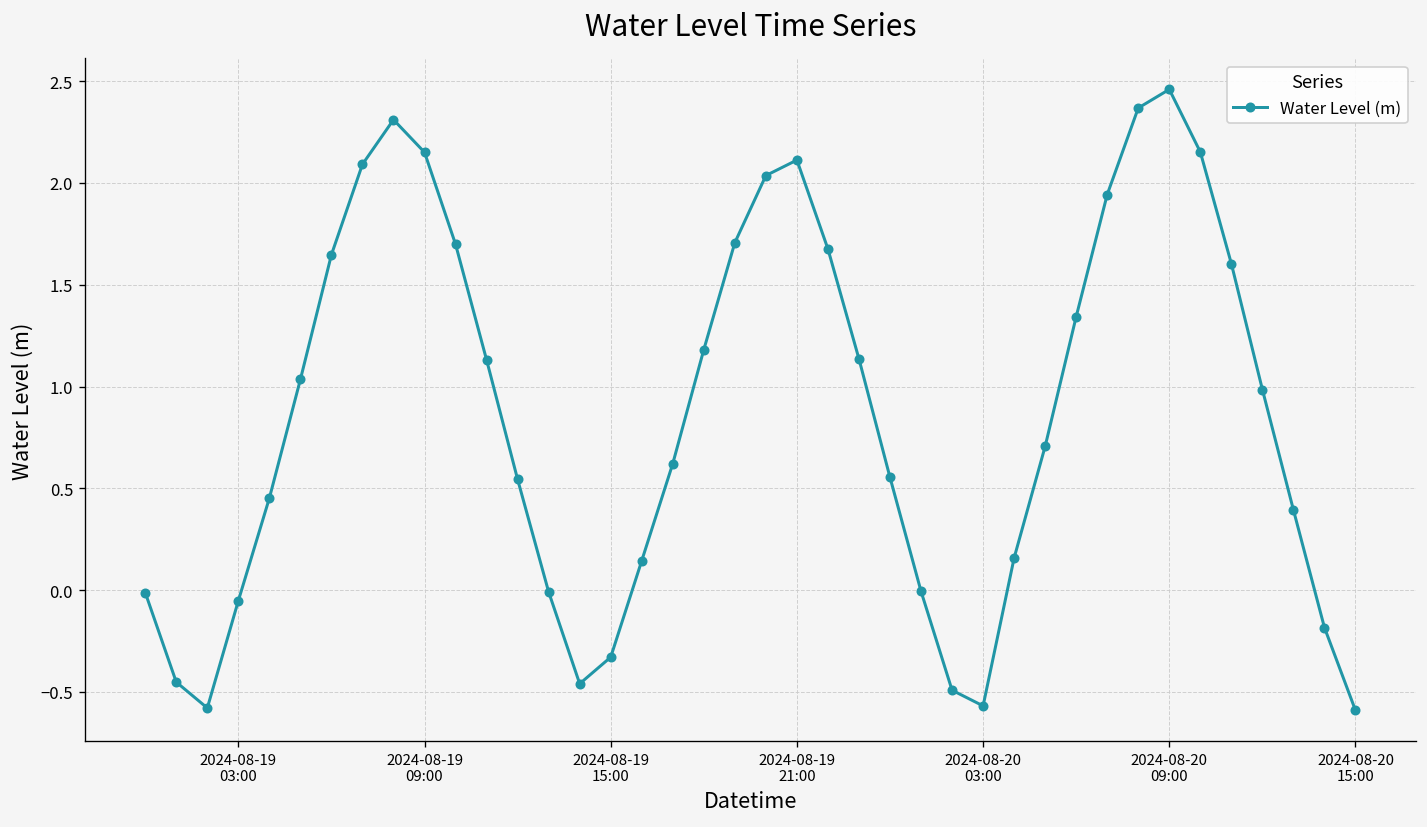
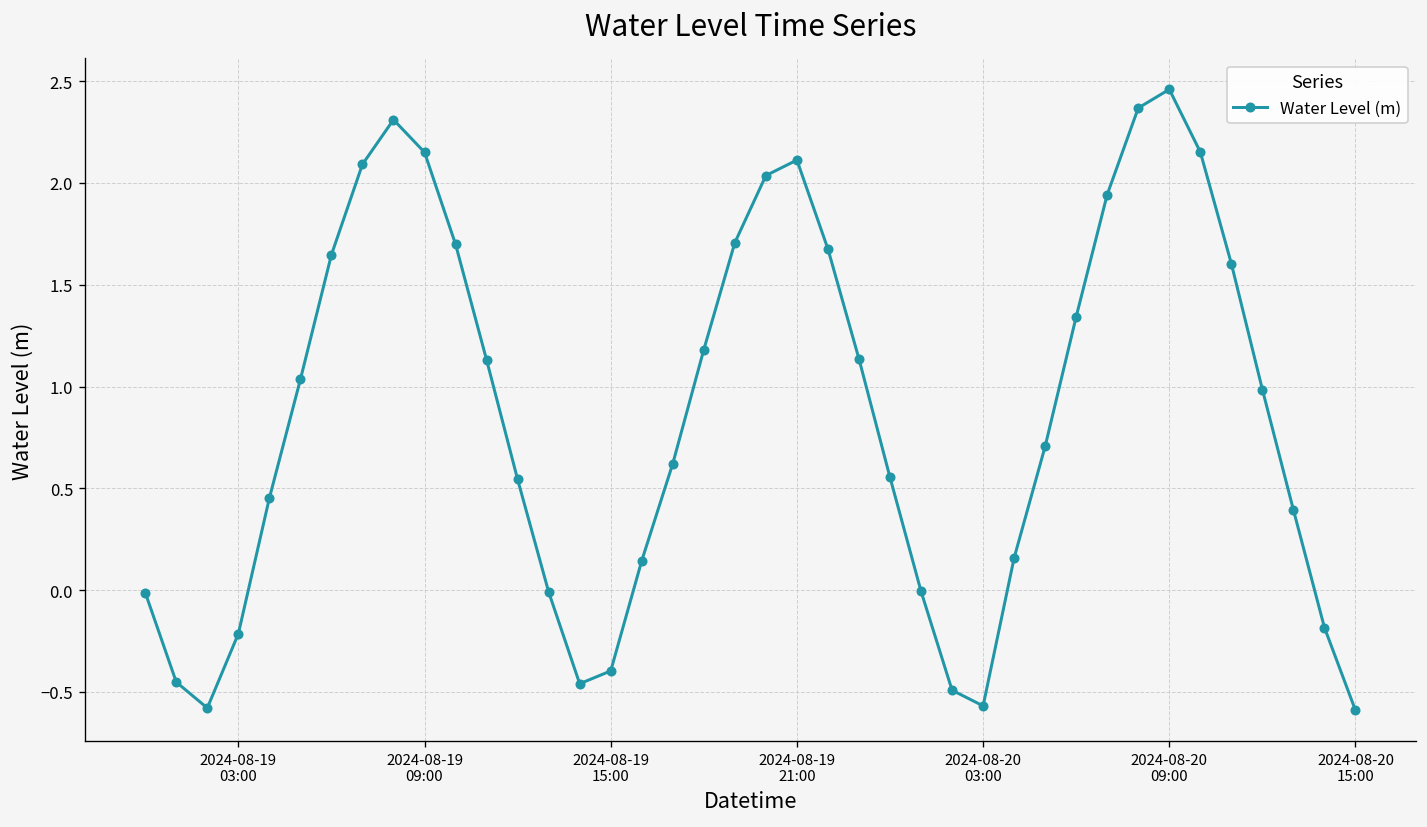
  {
-   "2024-08-19 03:00": -0.05,
+   "2024-08-19 03:00": -0.21,
    "2024-08-19 09:00": 2.15,
-   "2024-08-19 15:00": -0.33,
+   "2024-08-19 15:00": -0.40,
    "2024-08-19 21:00": 2.11,
    "2024-08-20 03:00": -0.57,
    "2024-08-20 09:00": 2.46,
    "2024-08-20 15:00": -0.59
  }
